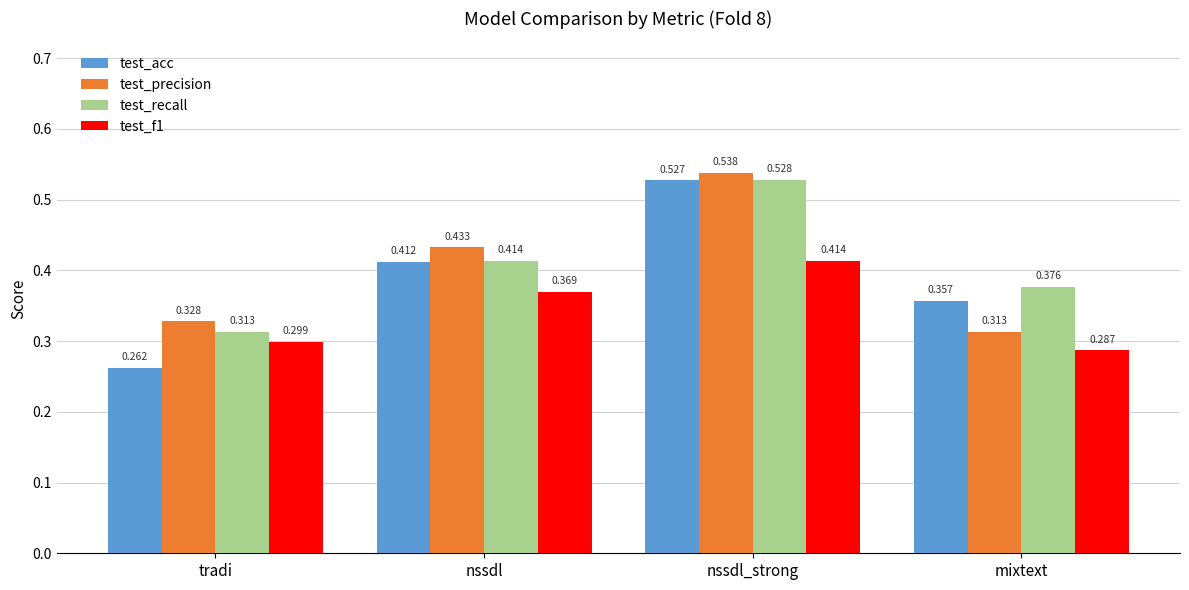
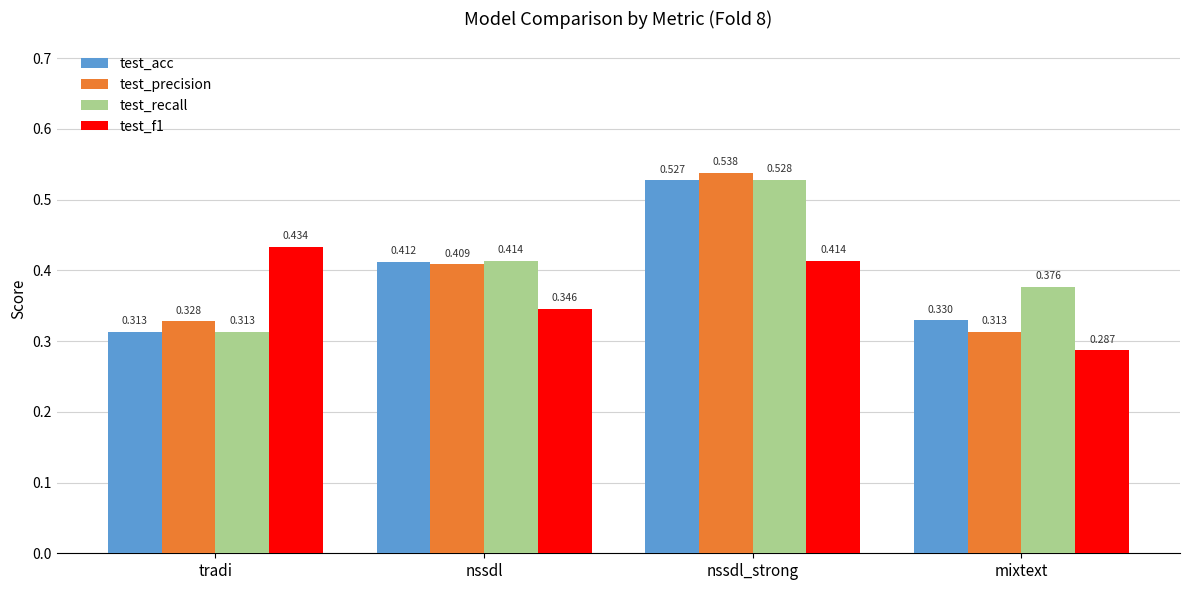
  {
    "test_acc": {
-     "tradi": 0.262,
+     "tradi": 0.313,
      "nssdl": 0.412,
      "nssdl_strong": 0.527,
-     "mixtext": 0.357
+     "mixtext": 0.330
    },
    "test_precision": {
      "tradi": 0.328,
-     "nssdl": 0.433,
+     "nssdl": 0.409,
      "nssdl_strong": 0.538,
      "mixtext": 0.313
    },
    "test_recall": {
      "tradi": 0.313,
      "nssdl": 0.414,
      "nssdl_strong": 0.528,
      "mixtext": 0.376
    },
    "test_f1": {
-     "tradi": 0.299,
-     "nssdl": 0.369,
+     "tradi": 0.434,
+     "nssdl": 0.346,
      "nssdl_strong": 0.414,
      "mixtext": 0.287
    }
  }
